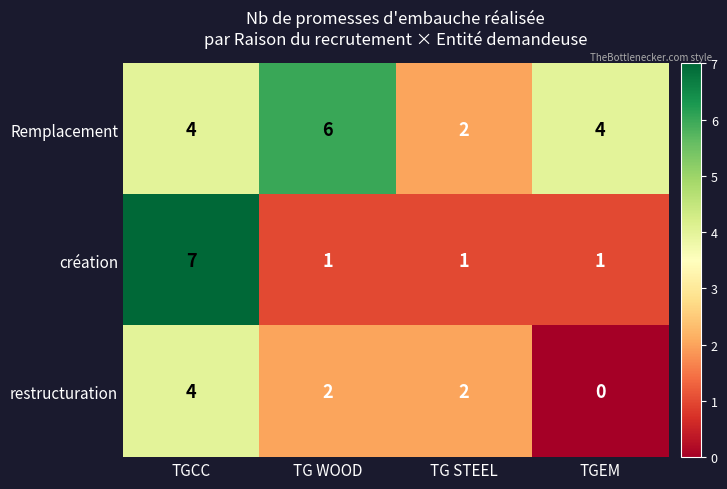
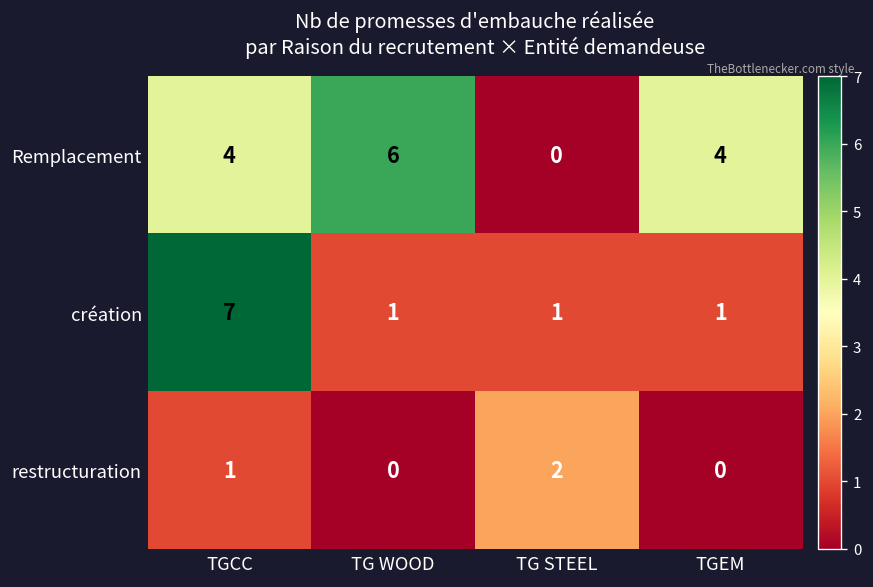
  {
    "Remplacement": {
      "TGCC": 4,
      "TG WOOD": 6,
-     "TG STEEL": 2,
+     "TG STEEL": 0,
      "TGEM": 4
    },
    "création": {
      "TGCC": 7,
      "TG WOOD": 1,
      "TG STEEL": 1,
      "TGEM": 1
    },
    "restructuration": {
-     "TGCC": 4,
-     "TG WOOD": 2,
+     "TGCC": 1,
+     "TG WOOD": 0,
      "TG STEEL": 2,
      "TGEM": 0
    }
  }
